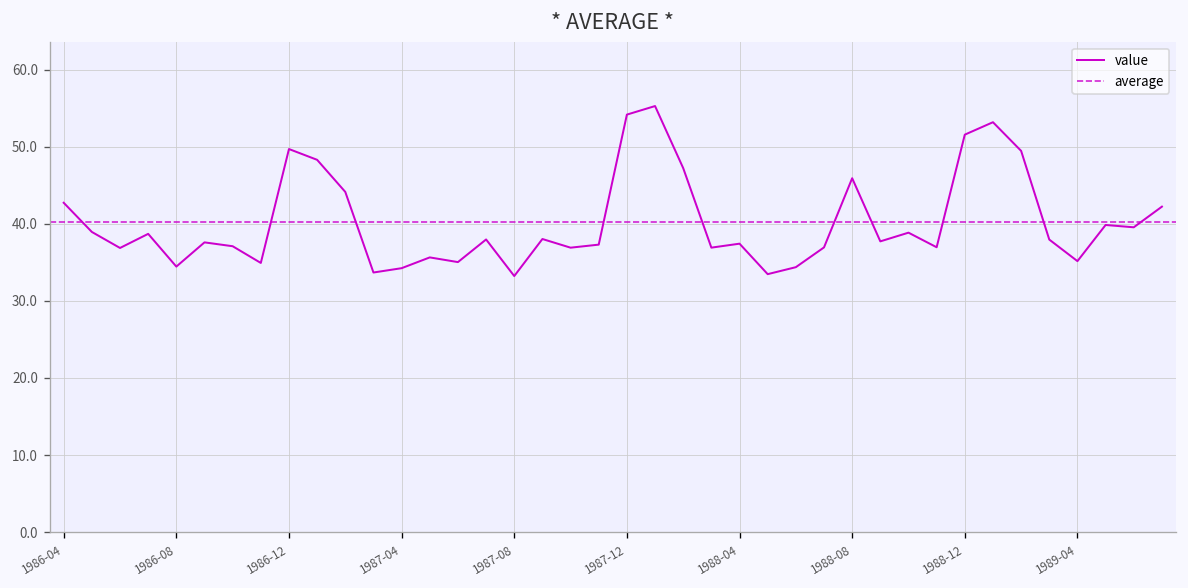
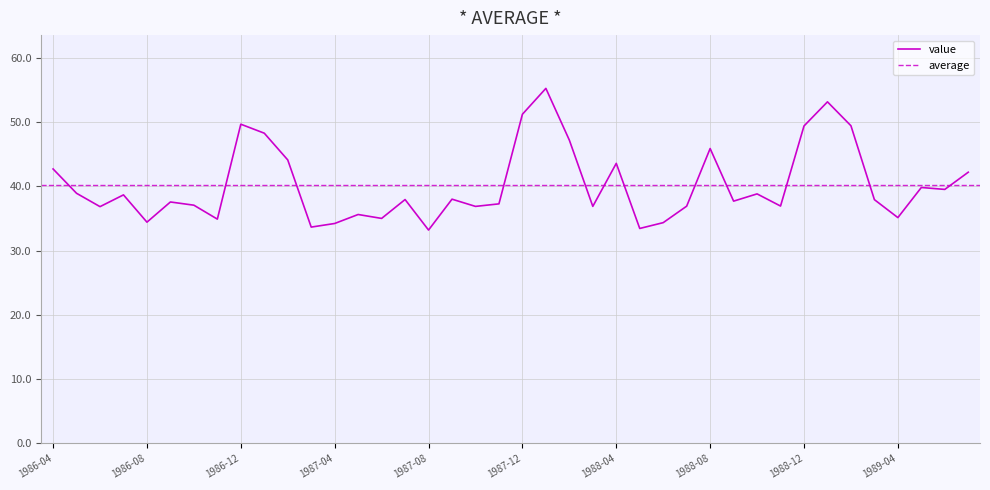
  {
    "1986-04": 43,
    "1986-08": 34,
    "1986-12": 50,
    "1987-04": 34,
    "1987-08": 33,
-   "1987-12": 54,
-   "1988-04": 37,
+   "1987-12": 51,
+   "1988-04": 44,
    "1988-08": 46,
-   "1988-12": 52,
+   "1988-12": 49,
    "1989-04": 35
  }
